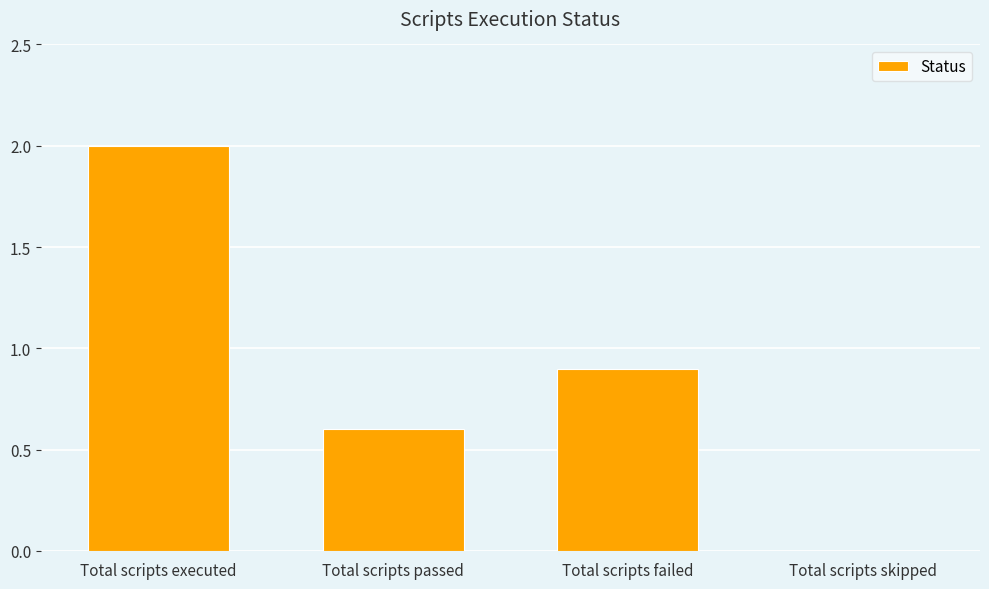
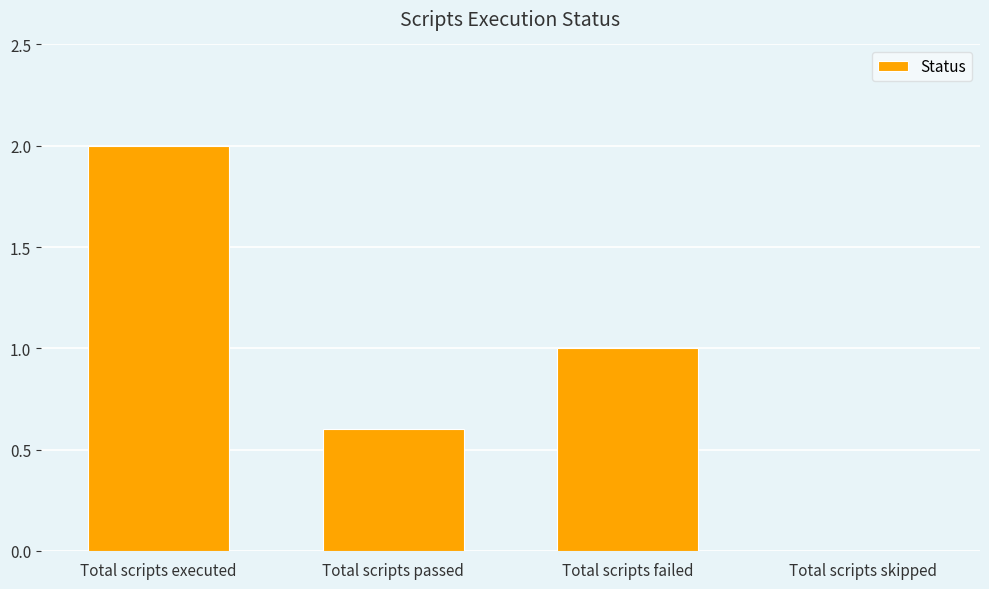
  {
    "Total scripts executed": 2.0,
    "Total scripts passed": 0.6,
-   "Total scripts failed": 0.9,
+   "Total scripts failed": 1.0,
    "Total scripts skipped": 0.0
  }
